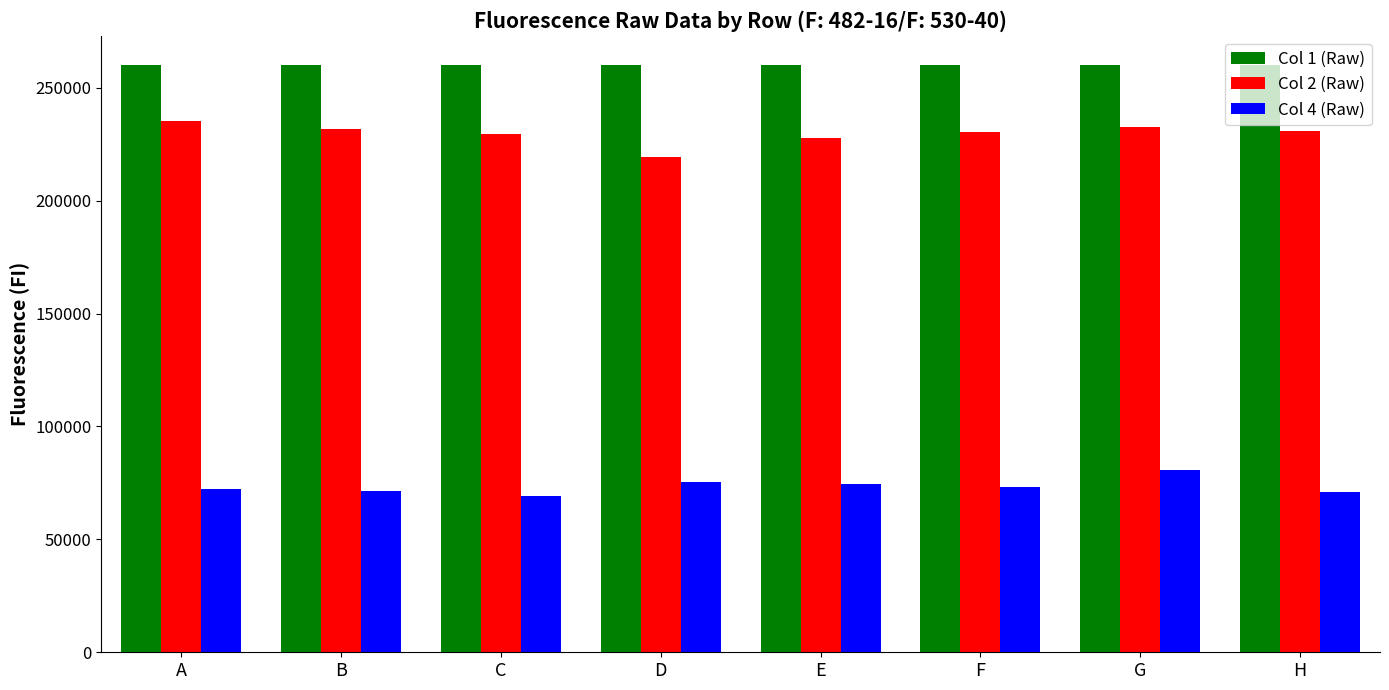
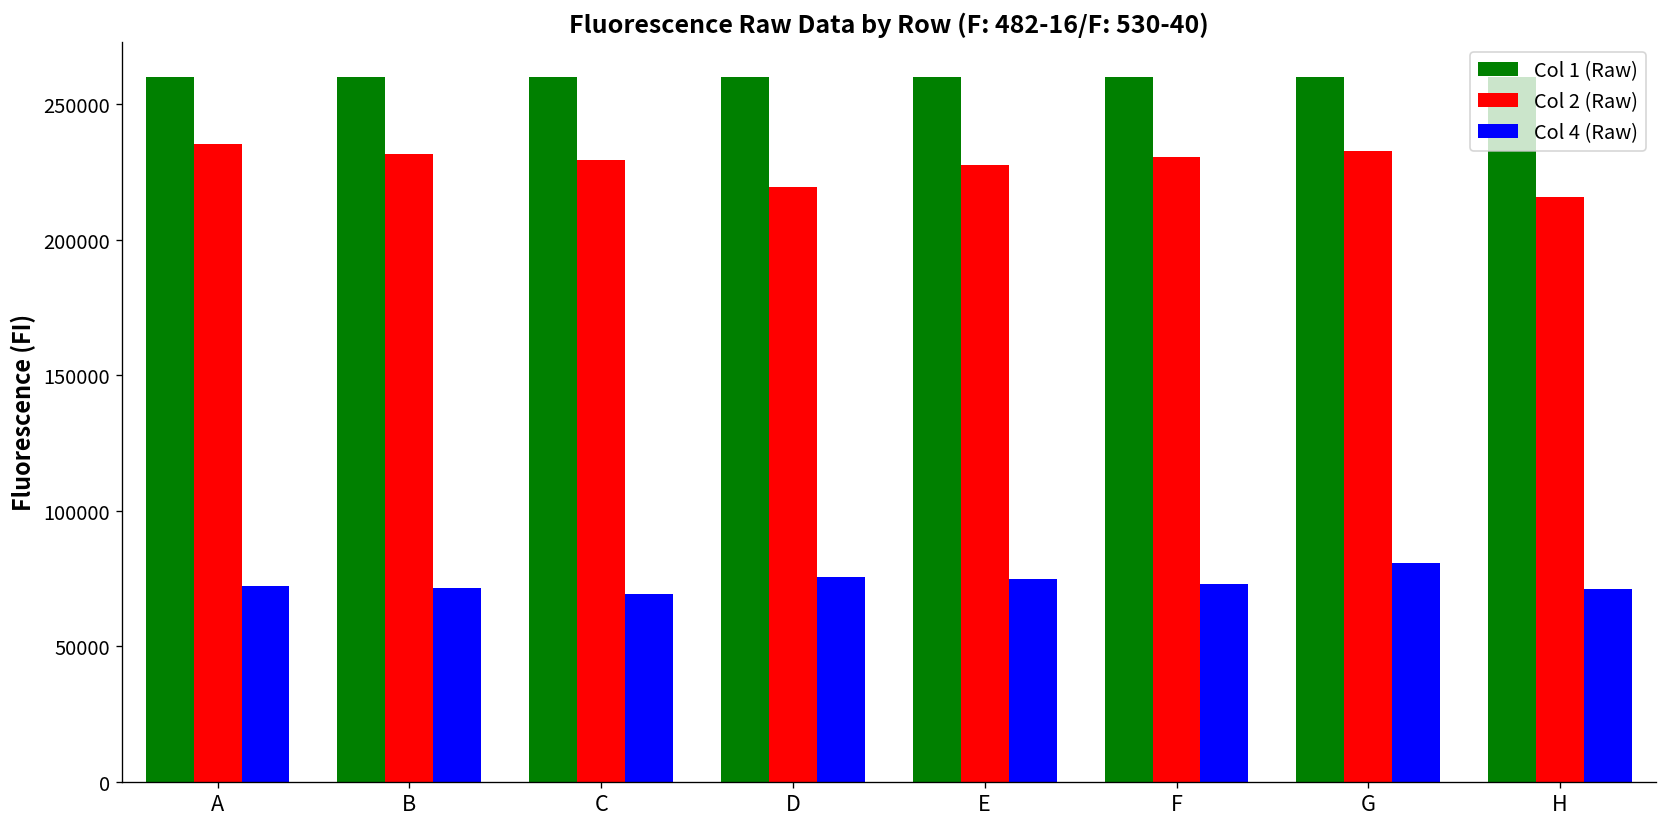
  {
    "Col 1 (Raw)": {
      "A": 260000,
      "B": 260000,
      "C": 260000,
      "D": 260000,
      "E": 260000,
      "F": 260000,
      "G": 260000
    },
    "Col 2 (Raw)": {
      "A": 235000,
      "B": 232000,
      "C": 229000,
      "D": 219000,
      "E": 228000,
      "F": 231000,
      "G": 233000,
-     "H": 231000
+     "H": 216000
    },
    "Col 4 (Raw)": {
      "A": 72000,
      "B": 71000,
      "C": 69000,
      "D": 76000,
      "E": 75000,
      "F": 73000,
      "G": 81000,
      "H": 71000
    }
  }
